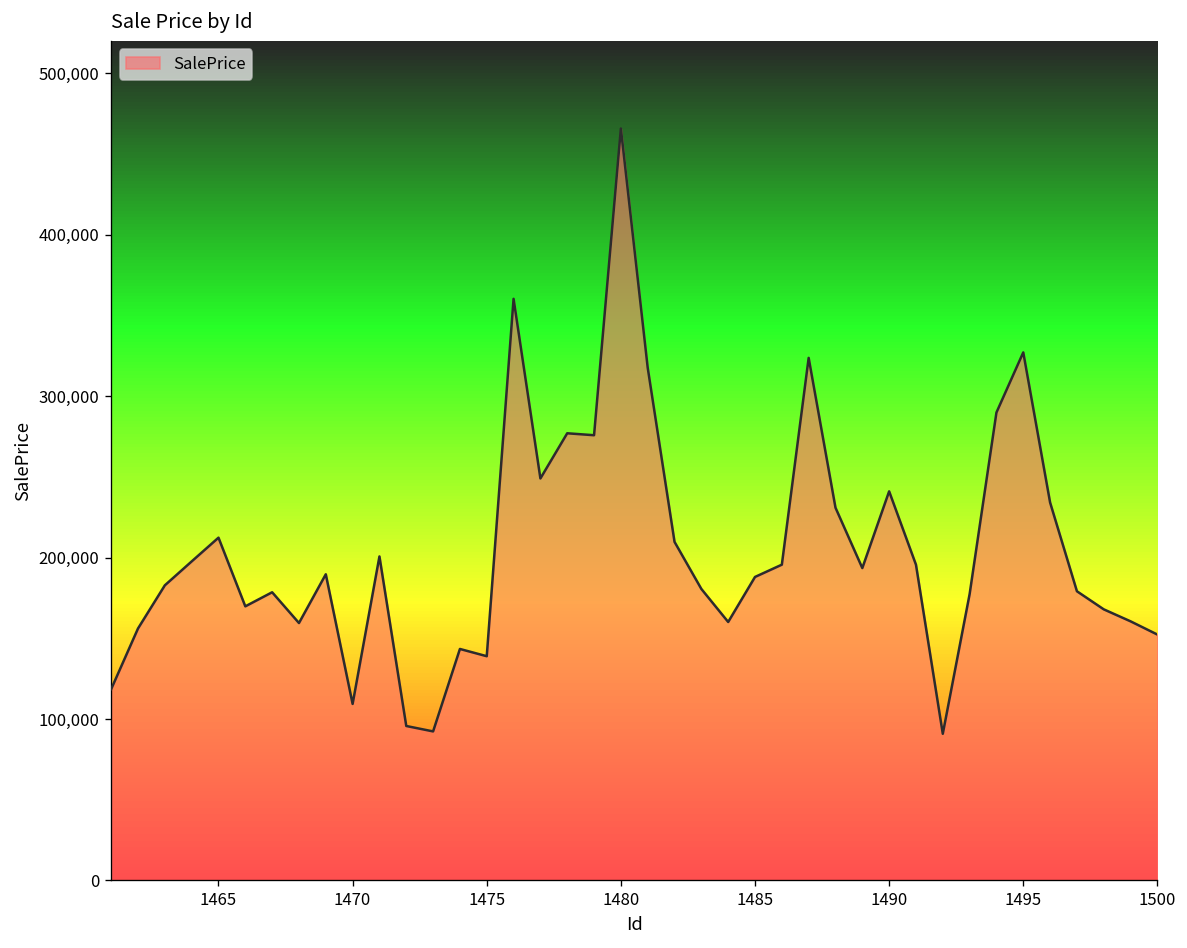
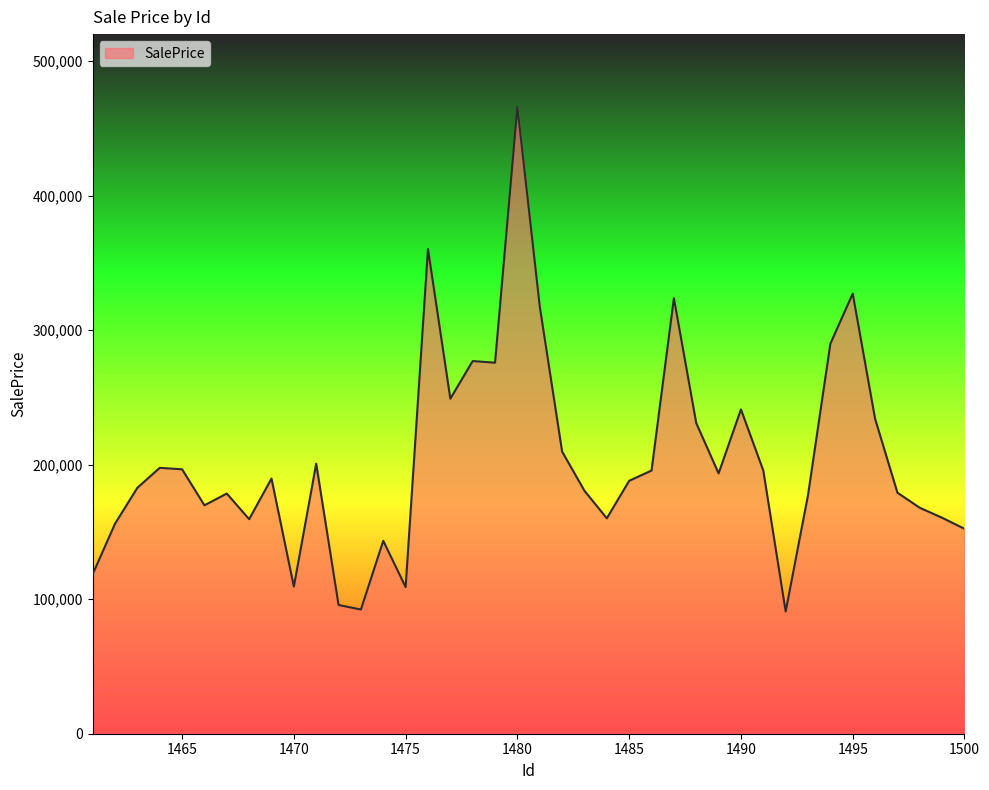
  {
-   "1465": "212,000",
+   "1465": "197,000",
    "1470": "109,000",
-   "1475": "139,000",
+   "1475": "109,000",
    "1480": "466,000",
    "1485": "188,000",
    "1490": "241,000",
    "1495": "327,000",
    "1500": "152,000"
  }
